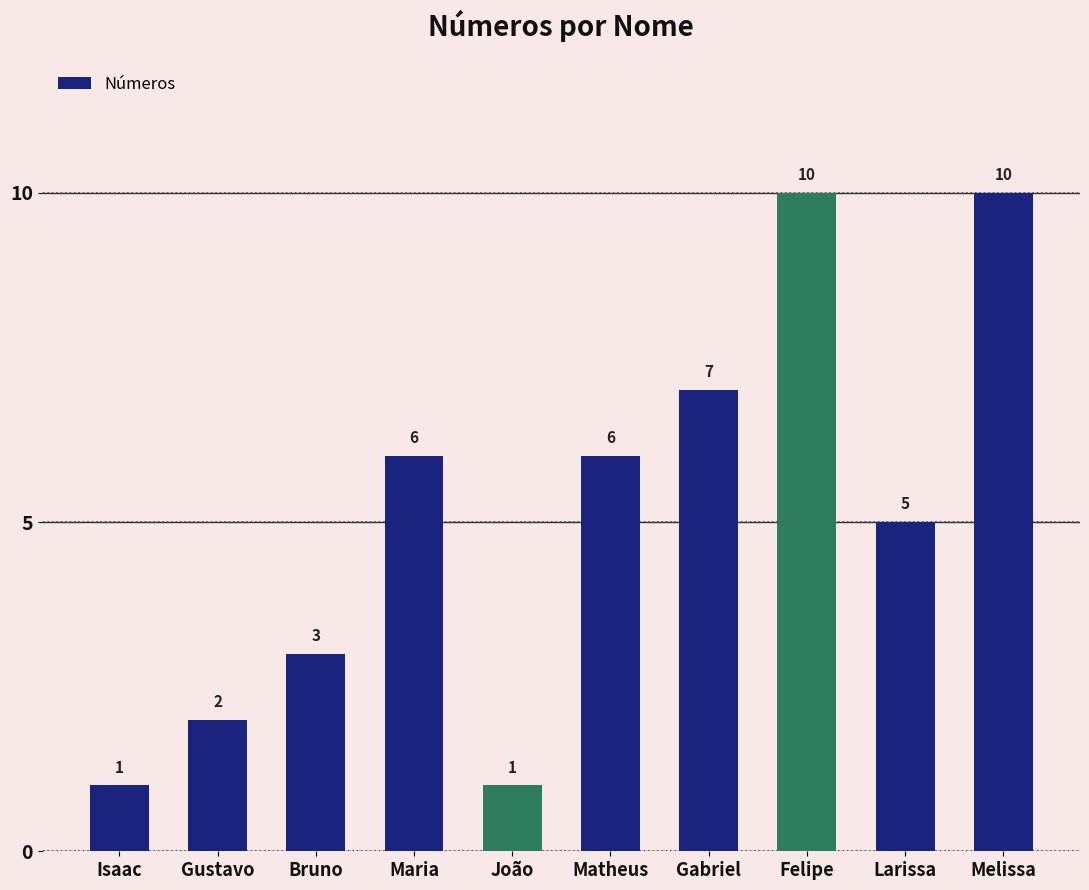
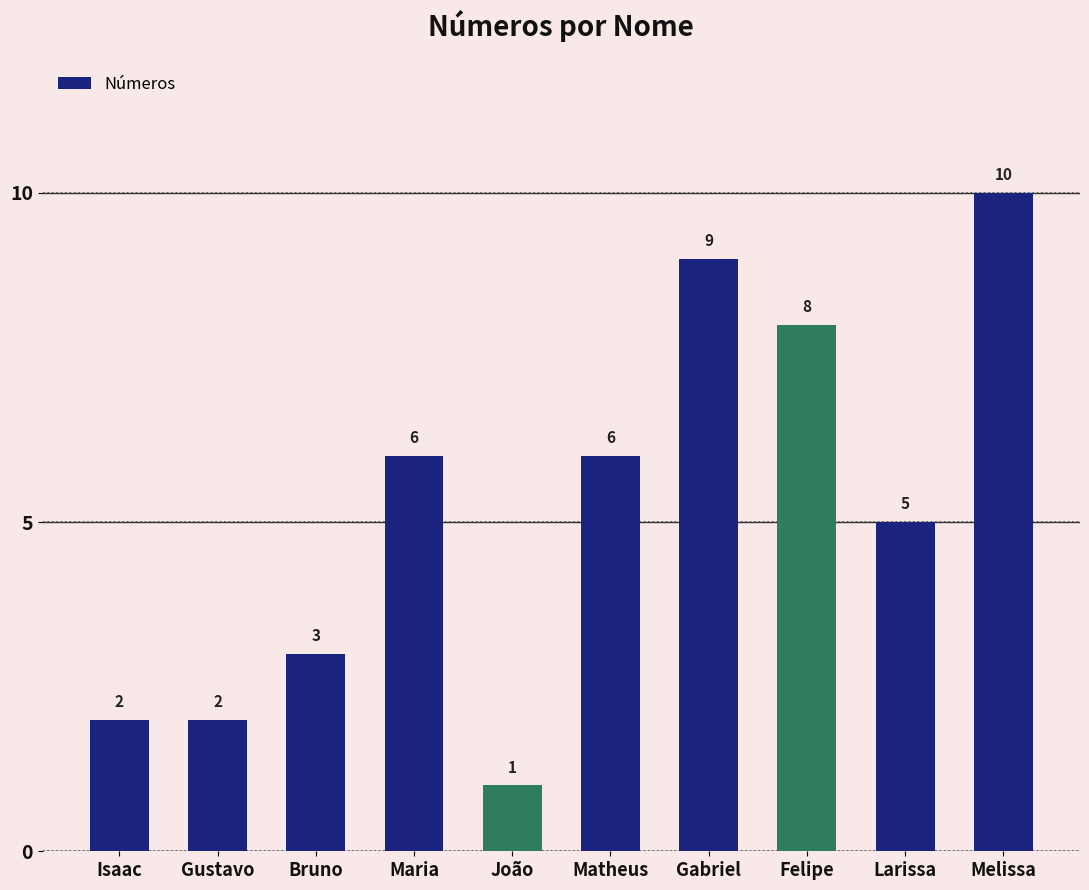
  {
-   "Isaac": 1,
+   "Isaac": 2,
    "Gustavo": 2,
    "Bruno": 3,
    "Maria": 6,
    "João": 1,
    "Matheus": 6,
-   "Gabriel": 7,
-   "Felipe": 10,
+   "Gabriel": 9,
+   "Felipe": 8,
    "Larissa": 5,
    "Melissa": 10
  }
